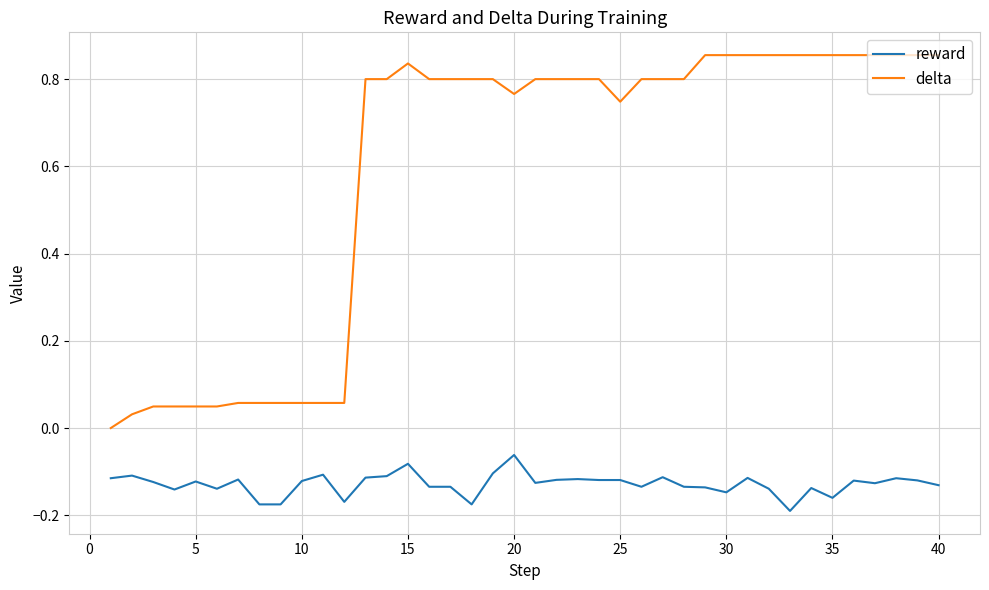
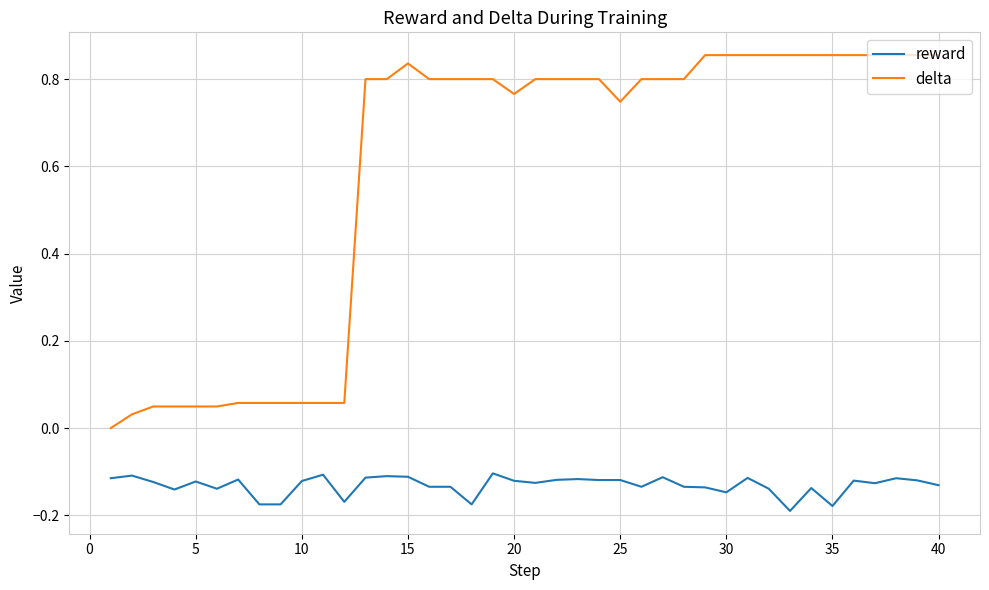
  {
    "reward": {
      "5": -0.12,
      "10": -0.12,
-     "15": -0.08,
-     "20": -0.06,
+     "15": -0.11,
+     "20": -0.12,
      "25": -0.12,
      "30": -0.15,
-     "35": -0.16,
+     "35": -0.18,
      "40": -0.13
    },
    "delta": {
      "5": 0.05,
      "10": 0.06,
      "15": 0.84,
      "20": 0.77,
      "25": 0.75,
      "30": 0.85,
      "35": 0.85
    }
  }
